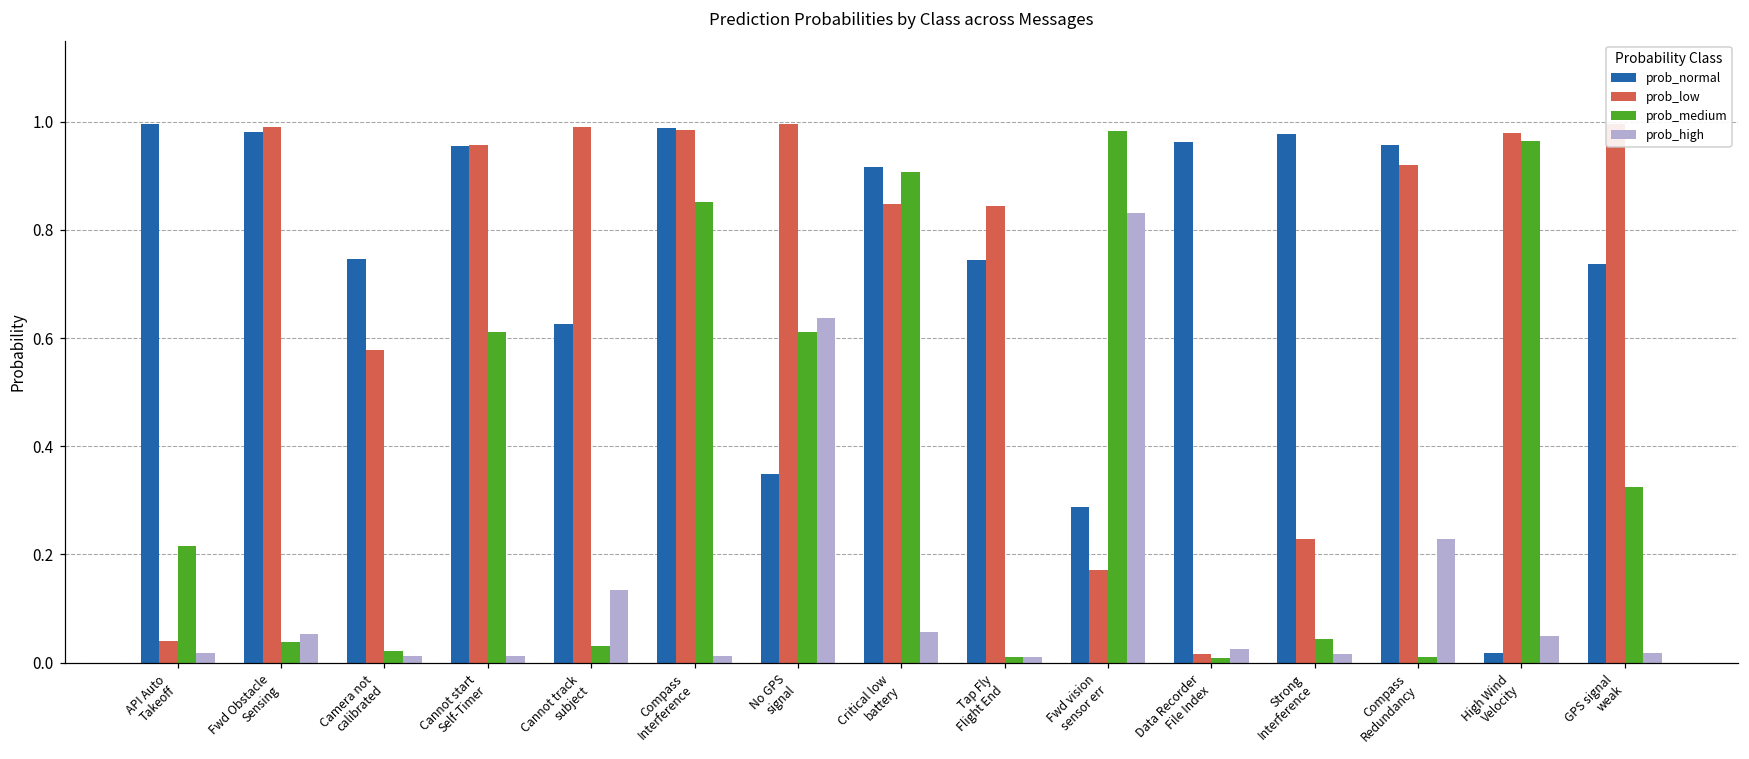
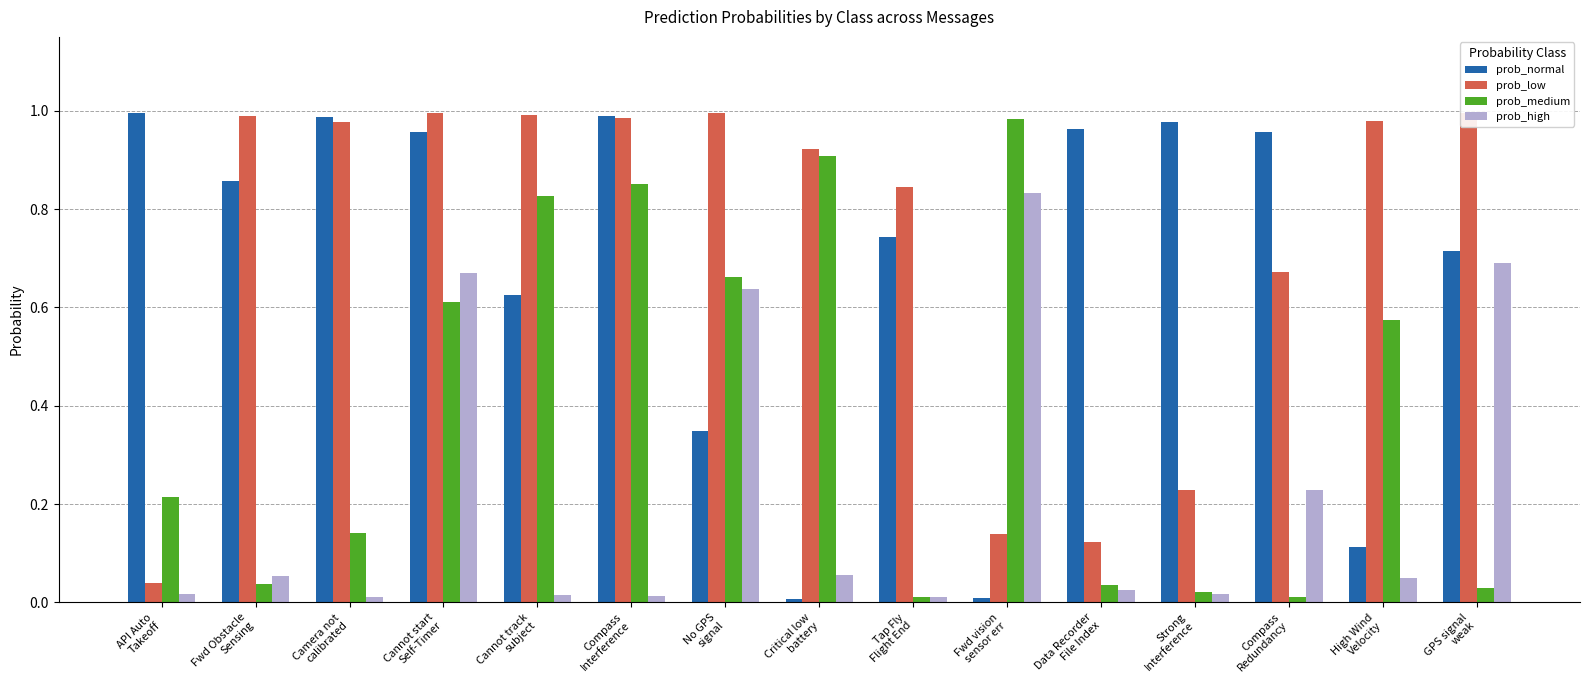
  {
    "prob_normal": {
      "API Auto Takeoff": 1.00,
-     "Fwd Obstacle Sensing": 0.98,
-     "Camera not calibrated": 0.75,
+     "Fwd Obstacle Sensing": 0.86,
+     "Camera not calibrated": 0.99,
      "Cannot start Self-Timer": 0.96,
      "Cannot track subject": 0.63,
      "Compass Interference": 0.99,
      "No GPS signal": 0.35,
-     "Critical low battery": 0.92,
+     "Critical low battery": 0.01,
      "Tap Fly Flight End": 0.74,
-     "Fwd vision sensor err": 0.29,
+     "Fwd vision sensor err": 0.01,
      "Data Recorder File Index": 0.96,
      "Strong Interference": 0.98,
      "Compass Redundancy": 0.96,
-     "High Wind Velocity": 0.02,
-     "GPS signal weak": 0.74
+     "High Wind Velocity": 0.11,
+     "GPS signal weak": 0.71
    },
    "prob_low": {
      "API Auto Takeoff": 0.04,
      "Fwd Obstacle Sensing": 0.99,
-     "Camera not calibrated": 0.58,
-     "Cannot start Self-Timer": 0.96,
+     "Camera not calibrated": 0.98,
+     "Cannot start Self-Timer": 0.99,
      "Cannot track subject": 0.99,
      "Compass Interference": 0.98,
      "No GPS signal": 0.99,
-     "Critical low battery": 0.85,
+     "Critical low battery": 0.92,
      "Tap Fly Flight End": 0.84,
-     "Fwd vision sensor err": 0.17,
-     "Data Recorder File Index": 0.02,
+     "Fwd vision sensor err": 0.14,
+     "Data Recorder File Index": 0.12,
      "Strong Interference": 0.23,
-     "Compass Redundancy": 0.92,
+     "Compass Redundancy": 0.67,
      "High Wind Velocity": 0.98
    },
    "prob_medium": {
      "API Auto Takeoff": 0.21,
      "Fwd Obstacle Sensing": 0.04,
-     "Camera not calibrated": 0.02,
+     "Camera not calibrated": 0.14,
      "Cannot start Self-Timer": 0.61,
-     "Cannot track subject": 0.03,
+     "Cannot track subject": 0.83,
      "Compass Interference": 0.85,
-     "No GPS signal": 0.61,
+     "No GPS signal": 0.66,
      "Critical low battery": 0.91,
      "Tap Fly Flight End": 0.01,
      "Fwd vision sensor err": 0.98,
-     "Data Recorder File Index": 0.01,
-     "Strong Interference": 0.04,
+     "Data Recorder File Index": 0.04,
+     "Strong Interference": 0.02,
      "Compass Redundancy": 0.01,
-     "High Wind Velocity": 0.96,
-     "GPS signal weak": 0.33
+     "High Wind Velocity": 0.57,
+     "GPS signal weak": 0.03
    },
    "prob_high": {
      "API Auto Takeoff": 0.02,
      "Fwd Obstacle Sensing": 0.05,
      "Camera not calibrated": 0.01,
-     "Cannot start Self-Timer": 0.01,
-     "Cannot track subject": 0.13,
+     "Cannot start Self-Timer": 0.67,
+     "Cannot track subject": 0.02,
      "Compass Interference": 0.01,
      "No GPS signal": 0.64,
      "Critical low battery": 0.06,
      "Tap Fly Flight End": 0.01,
      "Fwd vision sensor err": 0.83,
      "Data Recorder File Index": 0.03,
      "Strong Interference": 0.02,
      "Compass Redundancy": 0.23,
      "High Wind Velocity": 0.05,
-     "GPS signal weak": 0.02
+     "GPS signal weak": 0.69
    }
  }
